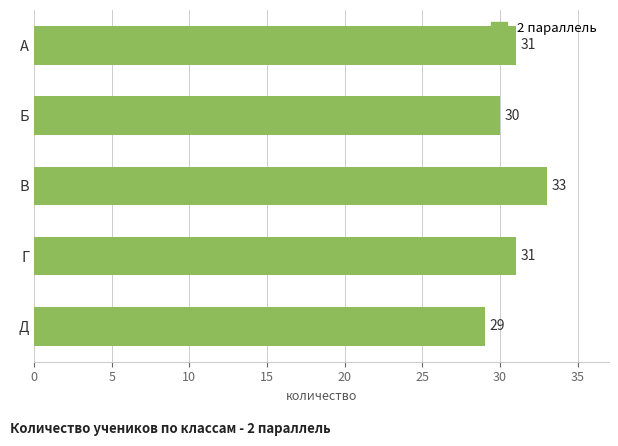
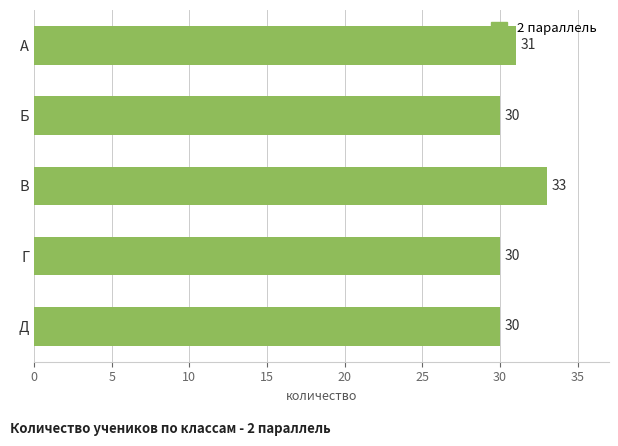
  {
    "А": 31,
    "Б": 30,
    "В": 33,
-   "Г": 31,
-   "Д": 29
+   "Г": 30,
+   "Д": 30
  }
